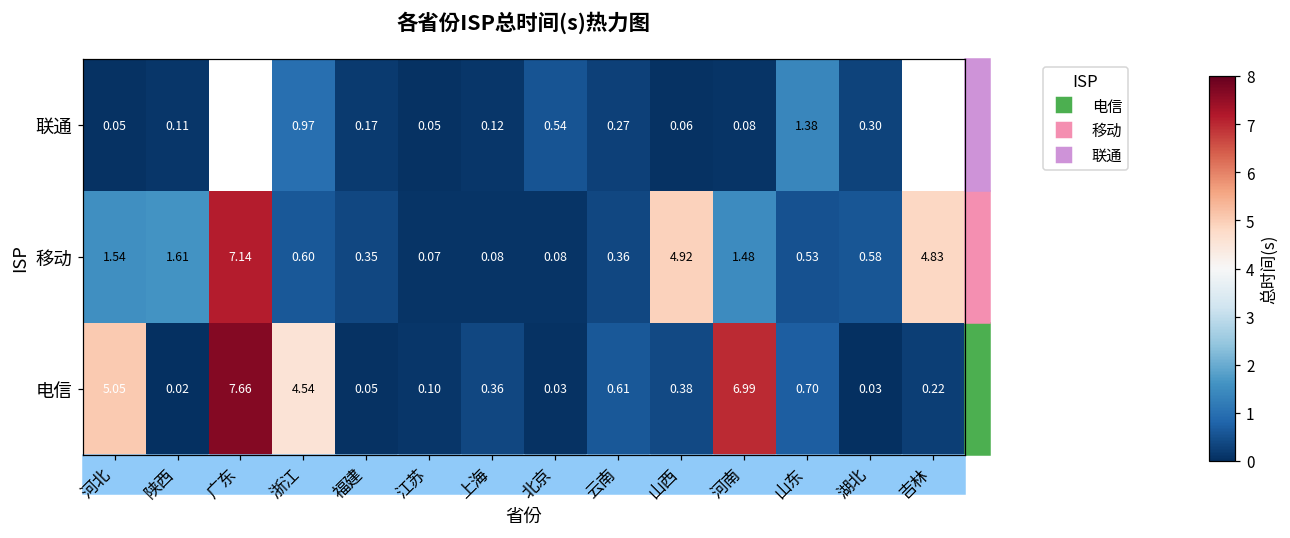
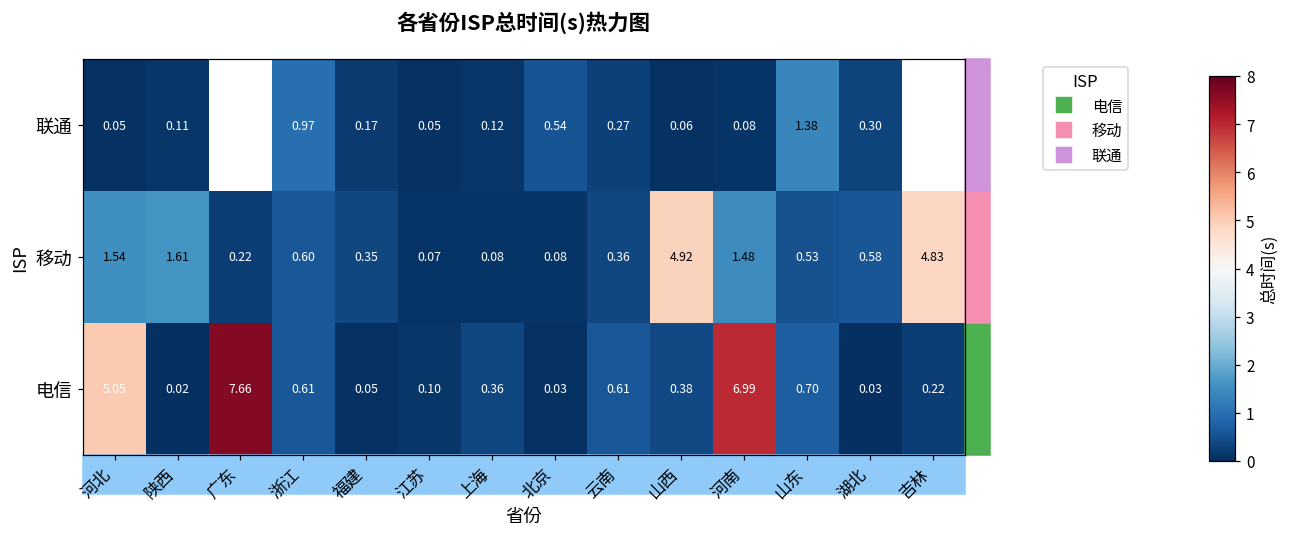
  {
    "联通": {
      "河北": 0.05,
      "陕西": 0.11,
      "浙江": 0.97,
      "福建": 0.17,
      "江苏": 0.05,
      "上海": 0.12,
      "北京": 0.54,
      "云南": 0.27,
      "山西": 0.06,
      "河南": 0.08,
      "山东": 1.38,
      "湖北": 0.30
    },
    "移动": {
      "河北": 1.54,
      "陕西": 1.61,
-     "广东": 7.14,
+     "广东": 0.22,
      "浙江": 0.60,
      "福建": 0.35,
      "江苏": 0.07,
      "上海": 0.08,
      "北京": 0.08,
      "云南": 0.36,
      "山西": 4.92,
      "河南": 1.48,
      "山东": 0.53,
      "湖北": 0.58,
      "吉林": 4.83
    },
    "电信": {
      "河北": 5.05,
      "陕西": 0.02,
      "广东": 7.66,
-     "浙江": 4.54,
+     "浙江": 0.61,
      "福建": 0.05,
      "江苏": 0.10,
      "上海": 0.36,
      "北京": 0.03,
      "云南": 0.61,
      "山西": 0.38,
      "河南": 6.99,
      "山东": 0.70,
      "湖北": 0.03,
      "吉林": 0.22
    }
  }
